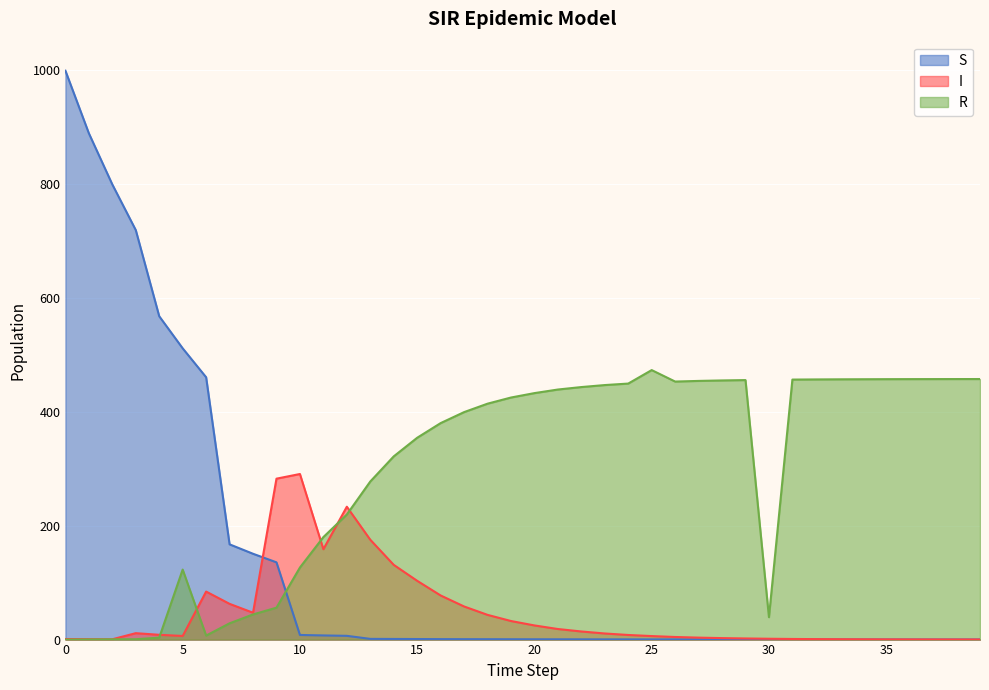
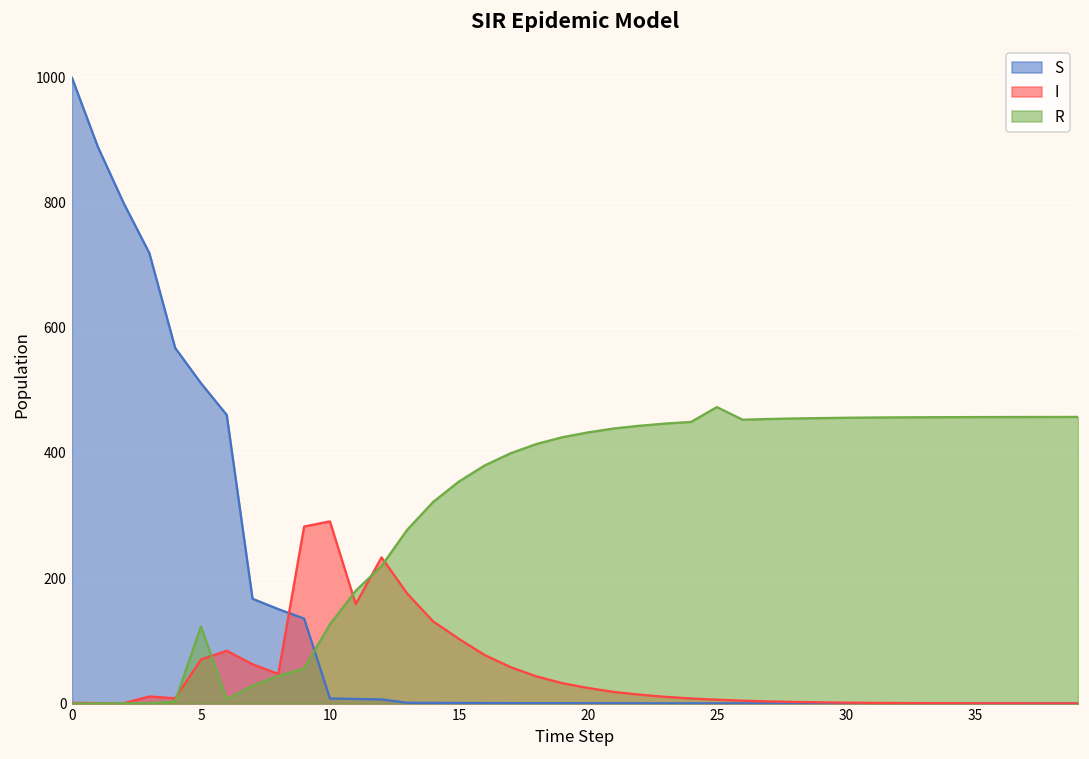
  {
    "S": {
      "0": 1000,
      "5": 510,
      "10": 10,
      "15": 0,
      "20": 0,
      "25": 0
    },
    "I": {
-     "5": 10,
+     "5": 70,
      "10": 290,
      "15": 100,
      "20": 20,
      "25": 10
    },
    "R": {
      "5": 120,
      "10": 130,
      "15": 350,
      "20": 430,
      "25": 470,
-     "30": 40,
+     "30": 460,
      "35": 460
    }
  }
